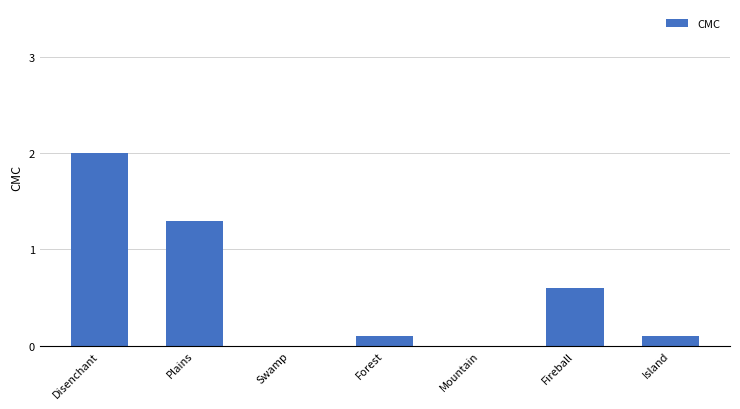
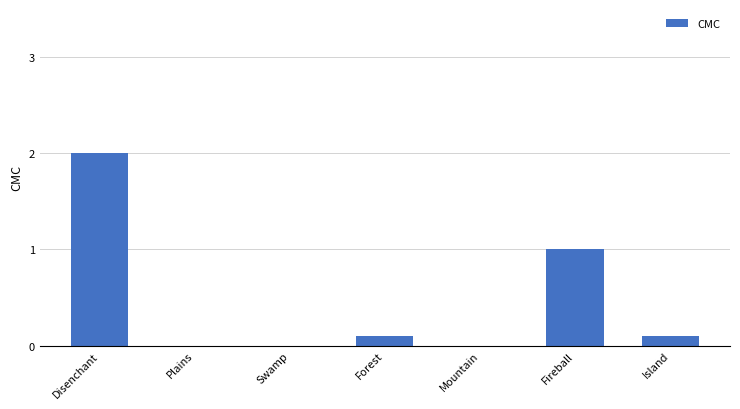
  {
    "Disenchant": 2.0,
-   "Plains": 1.3,
+   "Plains": 0.0,
    "Swamp": 0.0,
    "Forest": 0.1,
    "Mountain": 0.0,
-   "Fireball": 0.6,
+   "Fireball": 1.0,
    "Island": 0.1
  }
